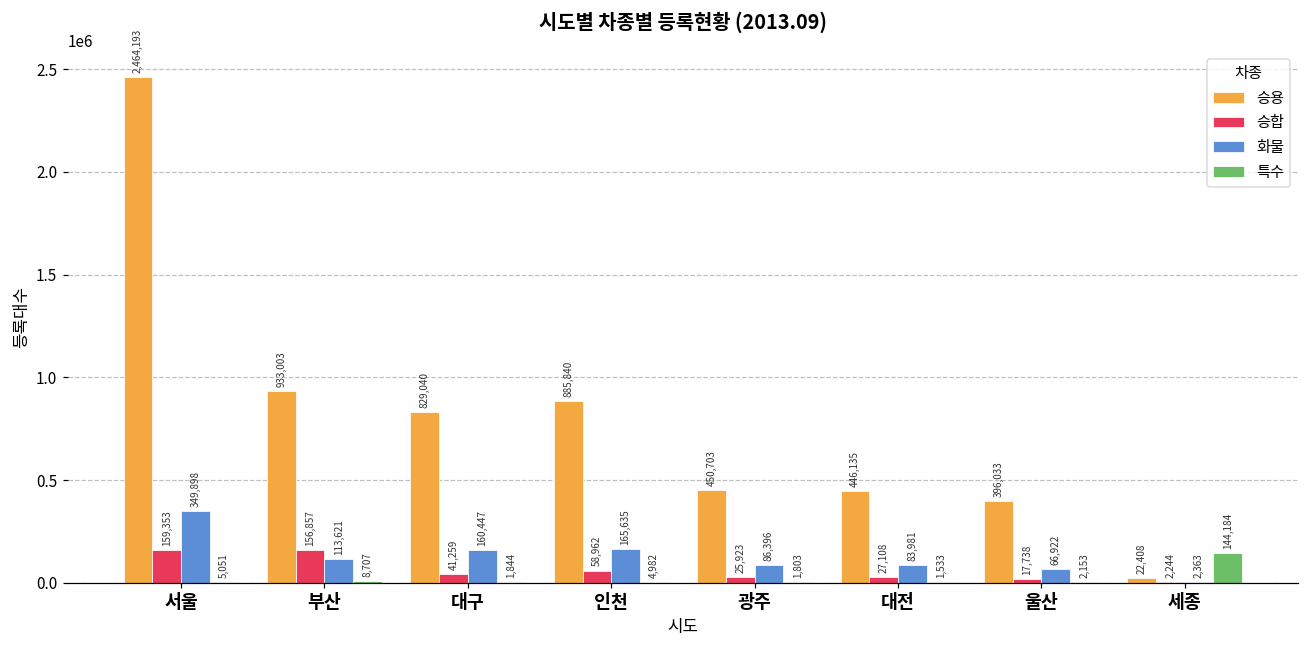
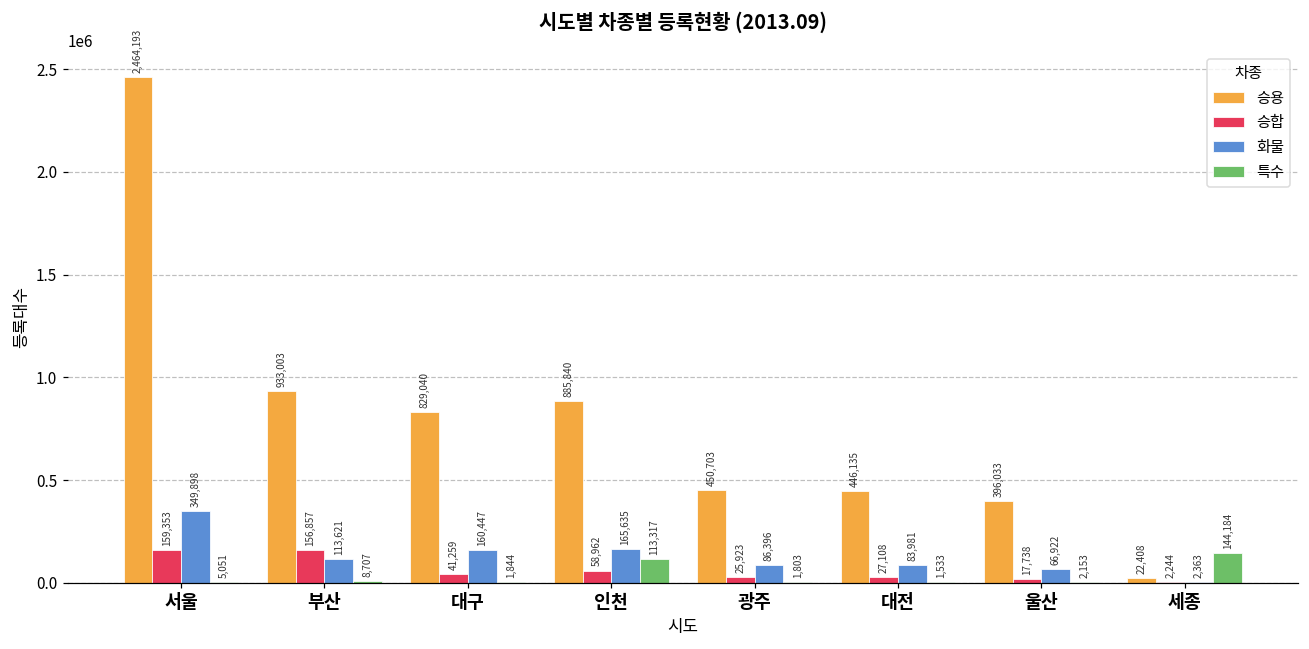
  {
    "승용": {
      "서울": "2,464,193",
      "부산": "933,003",
      "대구": "829,040",
      "인천": "885,840",
      "광주": "450,703",
      "대전": "446,135",
      "울산": "396,033",
      "세종": "22,408"
    },
    "승합": {
      "서울": "159,353",
      "부산": "156,857",
      "대구": "41,259",
      "인천": "58,962",
      "광주": "25,923",
      "대전": "27,108",
      "울산": "17,738",
      "세종": "2,244"
    },
    "화물": {
      "서울": "349,898",
      "부산": "113,621",
      "대구": "160,447",
      "인천": "165,635",
      "광주": "86,396",
      "대전": "83,981",
      "울산": "66,922",
      "세종": "2,363"
    },
    "특수": {
      "서울": "5,051",
      "부산": "8,707",
      "대구": "1,844",
-     "인천": "4,982",
+     "인천": "113,317",
      "광주": "1,803",
      "대전": "1,533",
      "울산": "2,153",
      "세종": "144,184"
    }
  }
